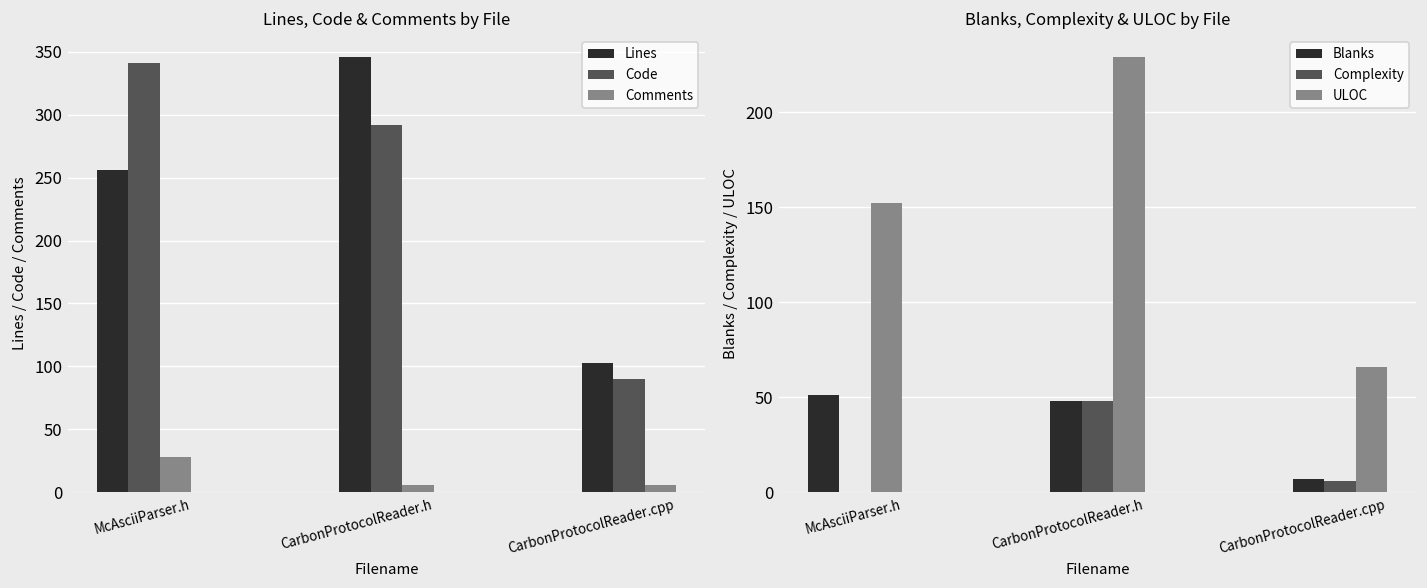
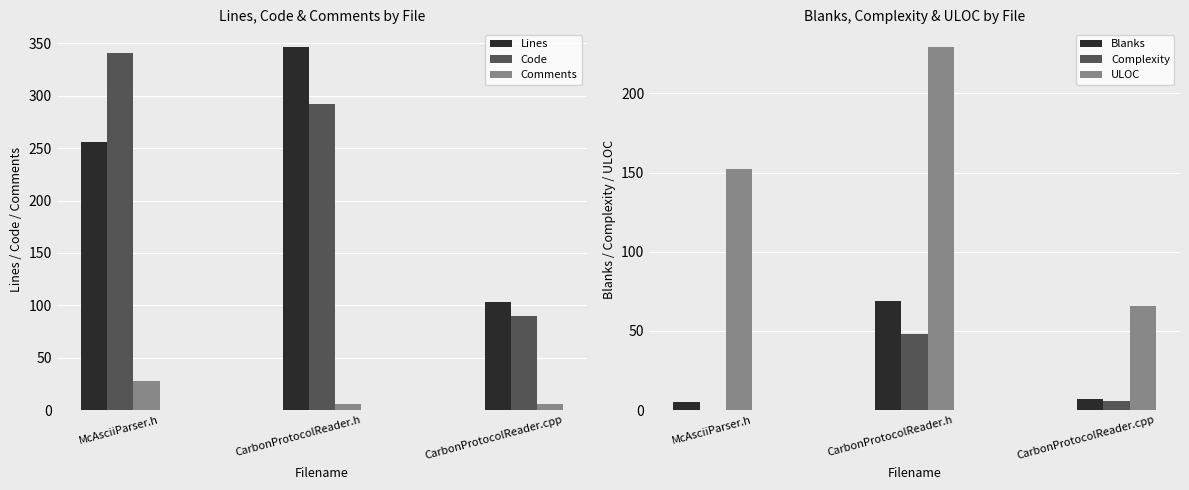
  {
    "Lines, Code & Comments by File": {
      "Lines": {
        "McAsciiParser.h": 256,
        "CarbonProtocolReader.h": 346,
        "CarbonProtocolReader.cpp": 103
      },
      "Code": {
        "McAsciiParser.h": 341,
        "CarbonProtocolReader.h": 292,
        "CarbonProtocolReader.cpp": 90
      },
      "Comments": {
        "McAsciiParser.h": 28,
        "CarbonProtocolReader.h": 6,
        "CarbonProtocolReader.cpp": 6
      }
    },
    "Blanks, Complexity & ULOC by File": {
      "Blanks": {
-       "McAsciiParser.h": 51,
-       "CarbonProtocolReader.h": 48,
+       "McAsciiParser.h": 5,
+       "CarbonProtocolReader.h": 69,
        "CarbonProtocolReader.cpp": 7
      },
      "Complexity": {
        "McAsciiParser.h": 0,
        "CarbonProtocolReader.h": 48,
        "CarbonProtocolReader.cpp": 6
      },
      "ULOC": {
        "McAsciiParser.h": 152,
        "CarbonProtocolReader.h": 229,
        "CarbonProtocolReader.cpp": 66
      }
    }
  }
